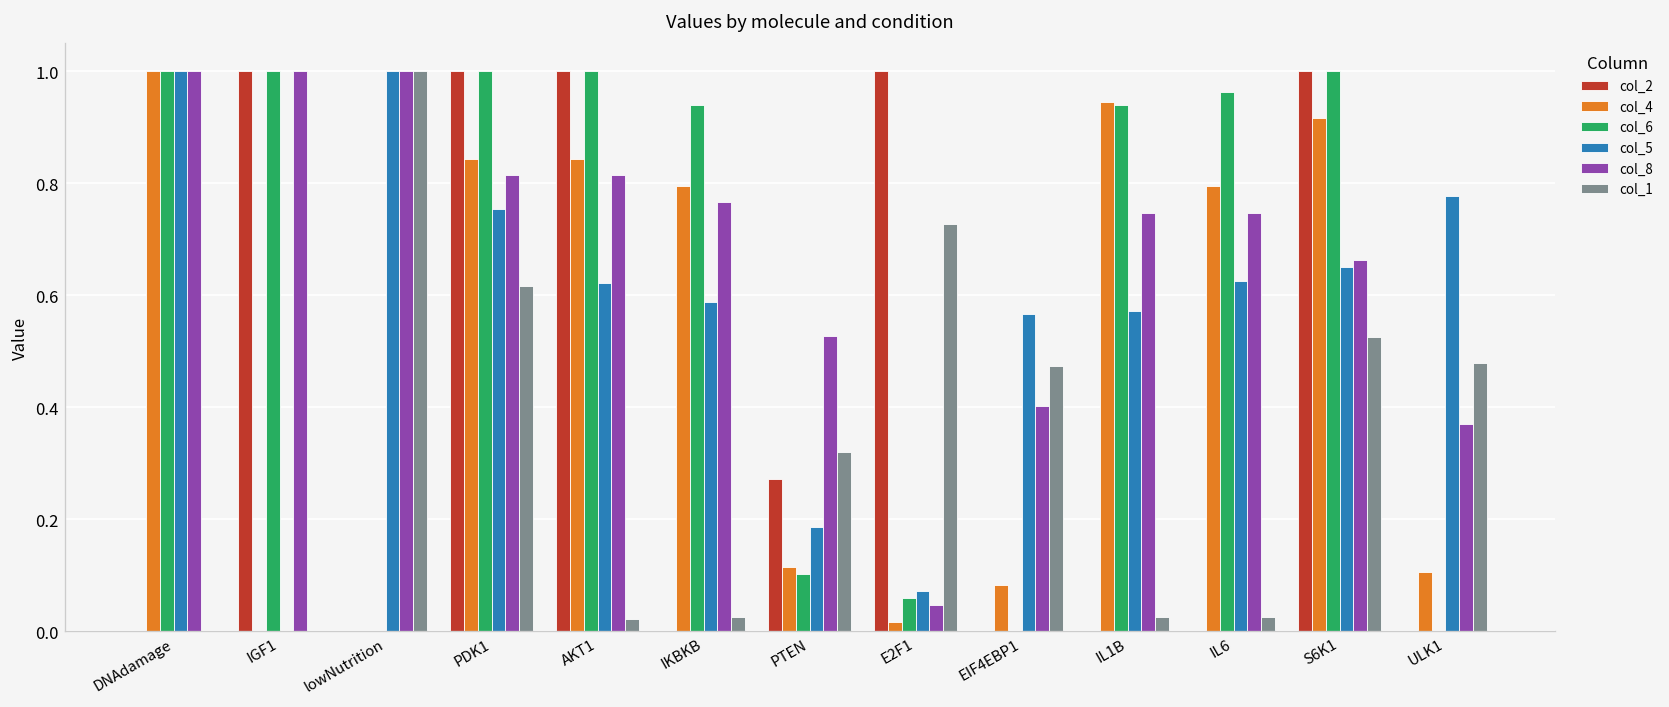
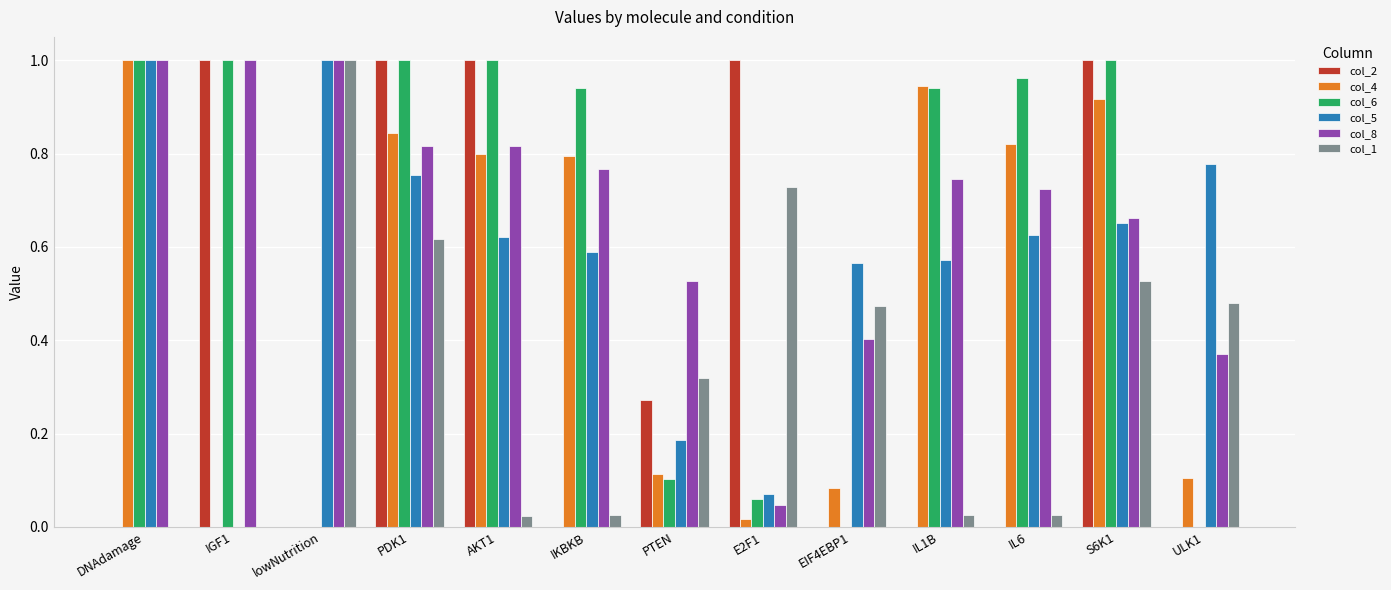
  {
    "col_2": {
      "DNAdamage": 0.00,
      "IGF1": 1.00,
      "lowNutrition": 0.00,
      "PDK1": 1.00,
      "AKT1": 1.00,
      "IKBKB": 0.00,
      "PTEN": 0.27,
      "E2F1": 1.00,
      "EIF4EBP1": 0.00,
      "IL1B": 0.00,
      "IL6": 0.00,
      "S6K1": 1.00,
      "ULK1": 0.00
    },
    "col_4": {
      "DNAdamage": 1.00,
      "IGF1": 0.00,
      "lowNutrition": 0.00,
      "PDK1": 0.84,
-     "AKT1": 0.84,
+     "AKT1": 0.80,
      "IKBKB": 0.79,
      "PTEN": 0.11,
      "E2F1": 0.02,
      "EIF4EBP1": 0.08,
      "IL1B": 0.94,
-     "IL6": 0.79,
+     "IL6": 0.82,
      "S6K1": 0.92,
      "ULK1": 0.11
    },
    "col_6": {
      "DNAdamage": 1.00,
      "IGF1": 1.00,
      "lowNutrition": 0.00,
      "PDK1": 1.00,
      "AKT1": 1.00,
      "IKBKB": 0.94,
      "PTEN": 0.10,
      "E2F1": 0.06,
      "EIF4EBP1": 0.00,
      "IL1B": 0.94,
      "IL6": 0.96,
      "S6K1": 1.00,
      "ULK1": 0.00
    },
    "col_5": {
      "DNAdamage": 1.00,
      "IGF1": 0.00,
      "lowNutrition": 1.00,
      "PDK1": 0.75,
      "AKT1": 0.62,
      "IKBKB": 0.59,
      "PTEN": 0.19,
      "E2F1": 0.07,
      "EIF4EBP1": 0.57,
      "IL1B": 0.57,
      "IL6": 0.63,
      "S6K1": 0.65,
      "ULK1": 0.78
    },
    "col_8": {
      "DNAdamage": 1.00,
      "IGF1": 1.00,
      "lowNutrition": 1.00,
      "PDK1": 0.82,
      "AKT1": 0.82,
      "IKBKB": 0.77,
      "PTEN": 0.53,
      "E2F1": 0.05,
      "EIF4EBP1": 0.40,
      "IL1B": 0.75,
-     "IL6": 0.75,
+     "IL6": 0.72,
      "S6K1": 0.66,
      "ULK1": 0.37
    },
    "col_1": {
      "DNAdamage": 0.00,
      "IGF1": 0.00,
      "lowNutrition": 1.00,
      "PDK1": 0.62,
      "AKT1": 0.02,
      "IKBKB": 0.03,
      "PTEN": 0.32,
      "E2F1": 0.73,
      "EIF4EBP1": 0.47,
      "IL1B": 0.02,
      "IL6": 0.02,
      "S6K1": 0.53,
      "ULK1": 0.48
    }
  }
